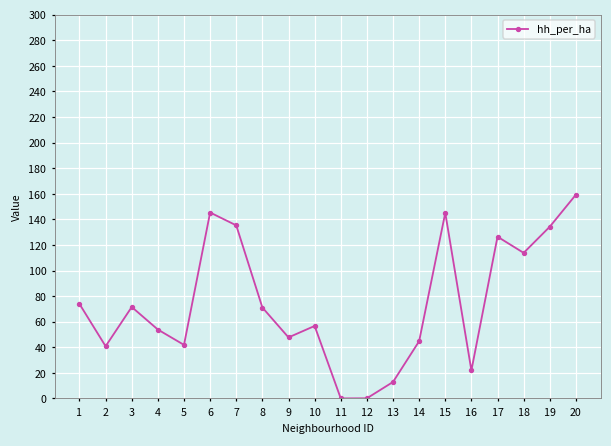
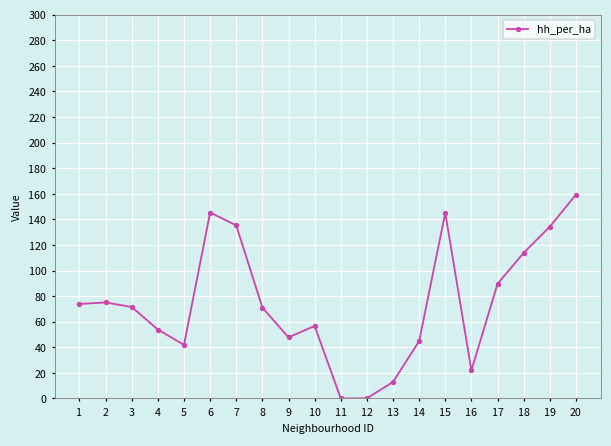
  {
    "1": 74,
-   "2": 41,
+   "2": 75,
    "3": 72,
    "4": 54,
    "5": 42,
    "6": 145,
    "7": 135,
    "8": 71,
    "9": 48,
    "10": 57,
    "11": 0,
    "12": 0,
    "13": 13,
    "14": 45,
    "15": 145,
    "16": 22,
-   "17": 126,
+   "17": 90,
    "18": 114,
    "19": 134,
    "20": 159
  }
